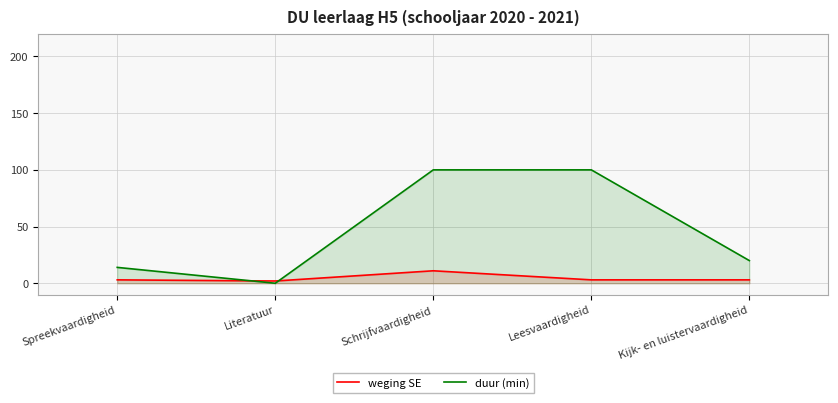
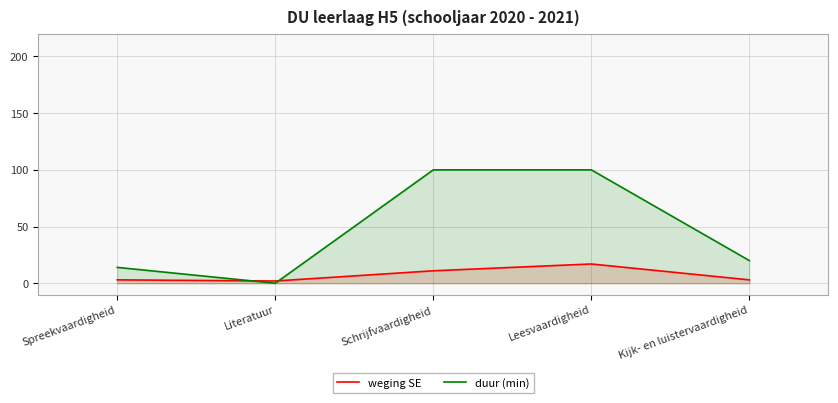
  {
    "weging SE": {
      "Spreekvaardigheid": 3,
      "Schrijfvaardigheid": 11,
-     "Leesvaardigheid": 3,
+     "Leesvaardigheid": 17,
      "Kijk- en luistervaardigheid": 3
    },
    "duur (min)": {
      "Spreekvaardigheid": 14,
      "Schrijfvaardigheid": 100,
      "Leesvaardigheid": 100,
      "Kijk- en luistervaardigheid": 20
    }
  }
